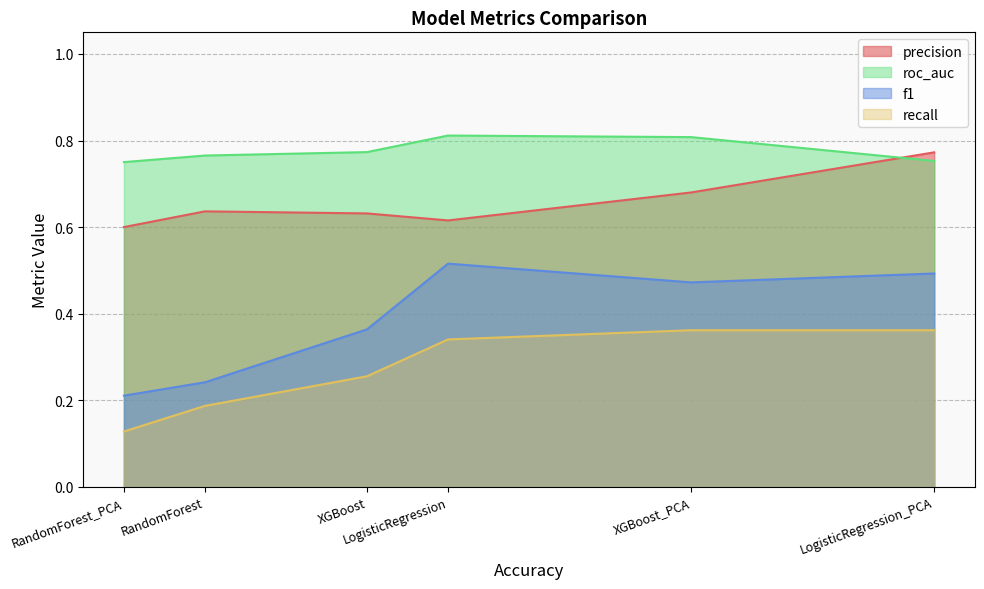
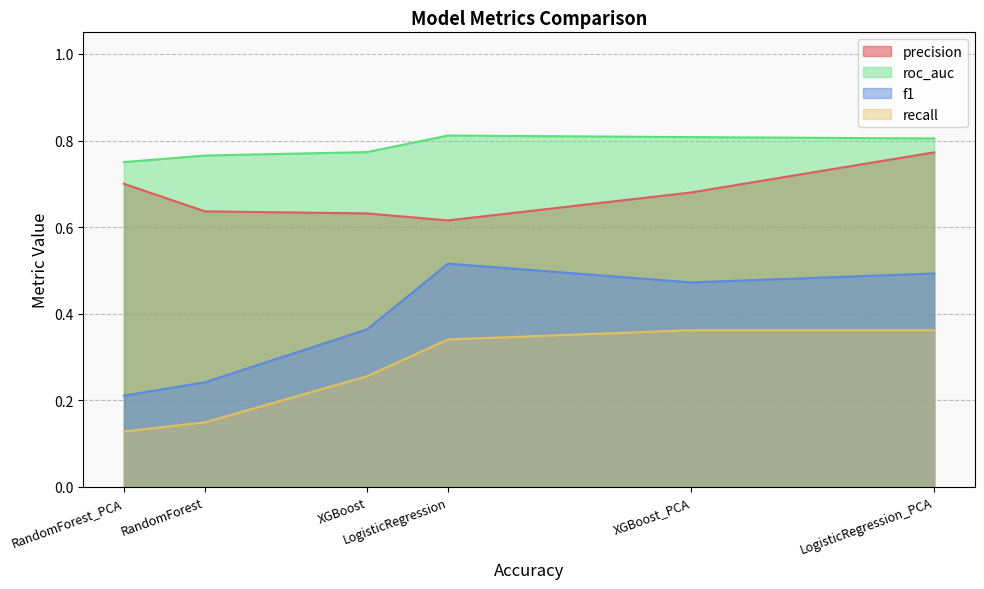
  {
    "precision": {
-     "RandomForest_PCA": 0.6,
+     "RandomForest_PCA": 0.7,
      "RandomForest": 0.64,
      "XGBoost": 0.63,
      "LogisticRegression": 0.62,
      "XGBoost_PCA": 0.68,
      "LogisticRegression_PCA": 0.77
    },
    "roc_auc": {
      "RandomForest_PCA": 0.75,
      "RandomForest": 0.77,
      "XGBoost": 0.77,
      "LogisticRegression": 0.81,
      "XGBoost_PCA": 0.81,
-     "LogisticRegression_PCA": 0.75
+     "LogisticRegression_PCA": 0.80
    },
    "f1": {
      "RandomForest_PCA": 0.21,
      "RandomForest": 0.24,
      "XGBoost": 0.36,
      "LogisticRegression": 0.52,
      "XGBoost_PCA": 0.47,
      "LogisticRegression_PCA": 0.49
    },
    "recall": {
      "RandomForest_PCA": 0.13,
-     "RandomForest": 0.19,
+     "RandomForest": 0.15,
      "XGBoost": 0.26,
      "LogisticRegression": 0.34,
      "XGBoost_PCA": 0.36,
      "LogisticRegression_PCA": 0.36
    }
  }
